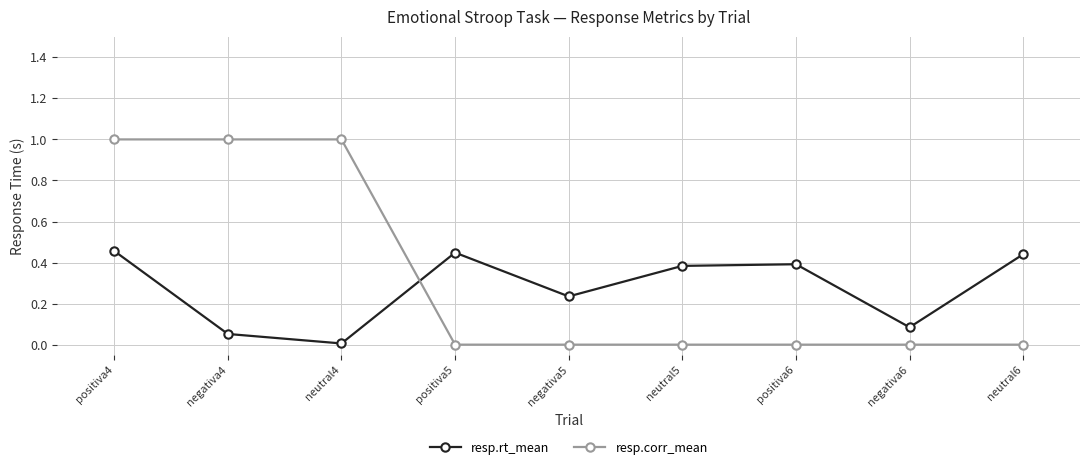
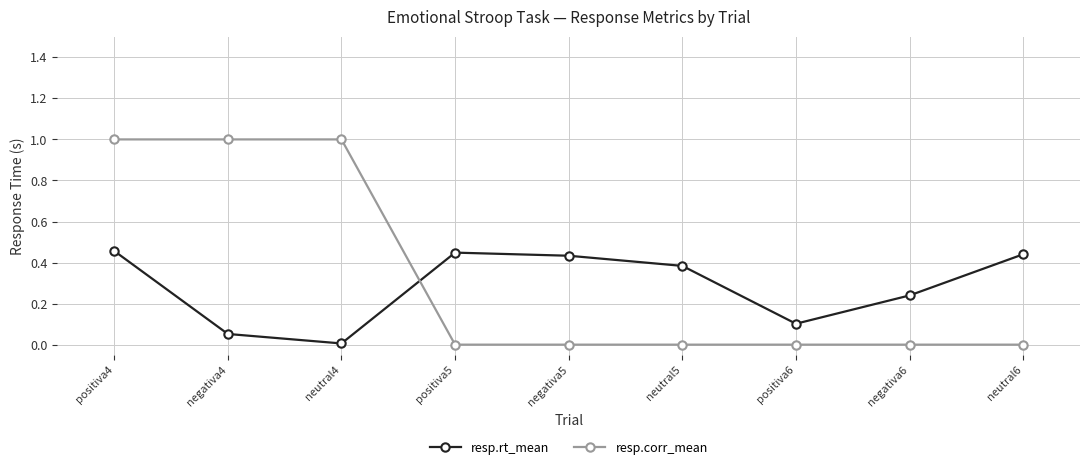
  {
    "resp.rt_mean": {
      "positiva4": 0.46,
      "negativa4": 0.05,
      "neutral4": 0.01,
      "positiva5": 0.45,
-     "negativa5": 0.24,
+     "negativa5": 0.43,
      "neutral5": 0.38,
-     "positiva6": 0.39,
-     "negativa6": 0.08,
+     "positiva6": 0.10,
+     "negativa6": 0.24,
      "neutral6": 0.44
    },
    "resp.corr_mean": {
      "positiva4": 1.00,
      "negativa4": 1.00,
      "neutral4": 1.00,
      "positiva5": 0.00,
      "negativa5": 0.00,
      "neutral5": 0.00,
      "positiva6": 0.00,
      "negativa6": 0.00,
      "neutral6": 0.00
    }
  }
